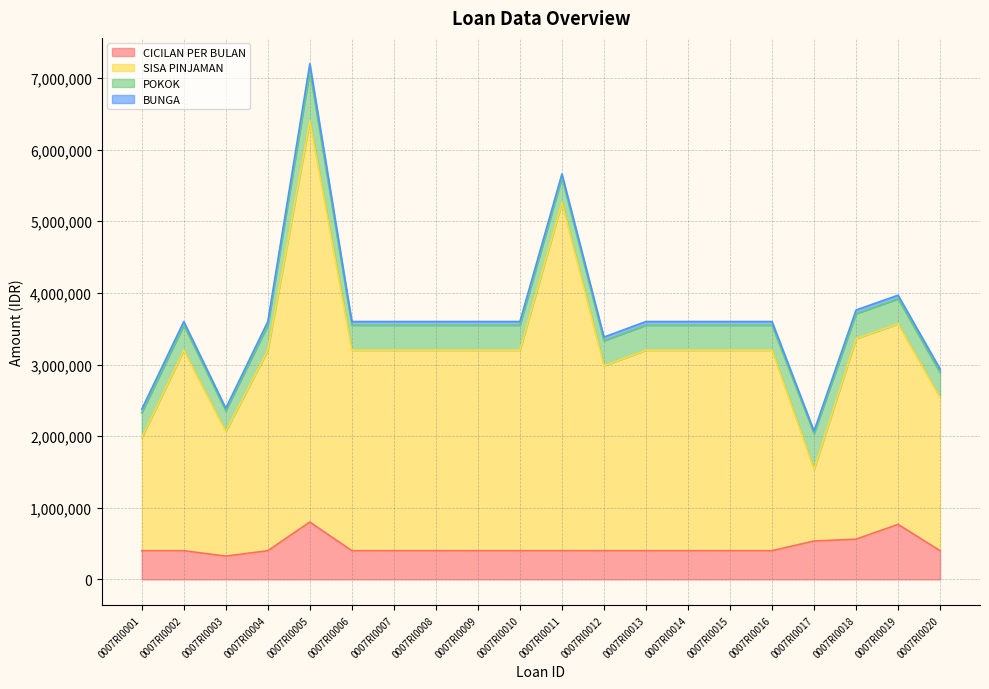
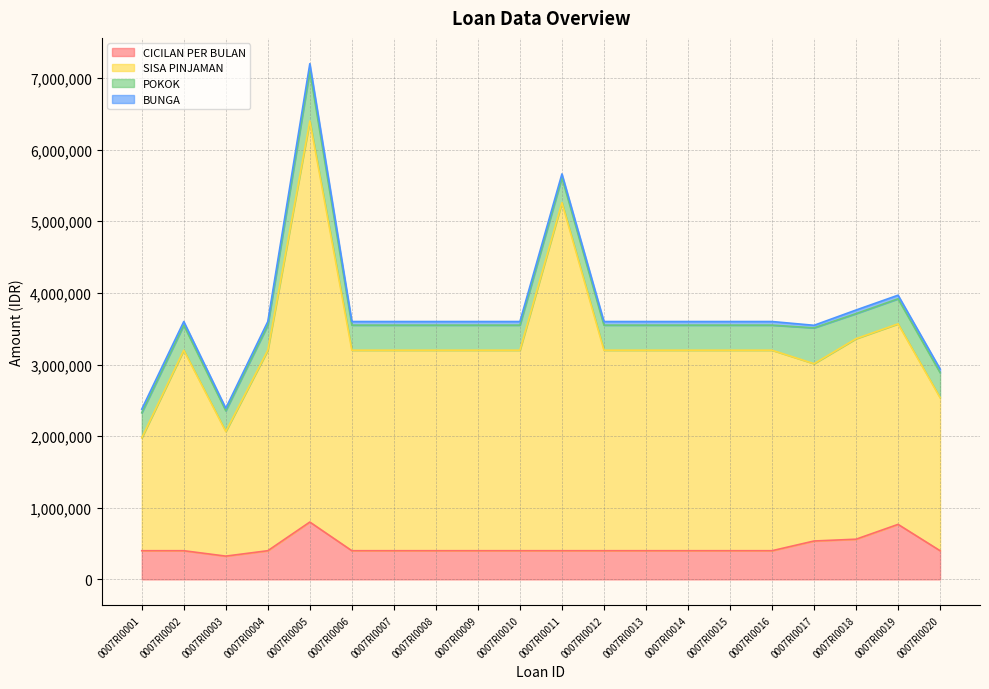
  {
    "CICILAN PER BULAN": {
      "0007RI0001": "400,000",
      "0007RI0002": "400,000",
      "0007RI0003": "300,000",
      "0007RI0004": "400,000",
      "0007RI0005": "800,000",
      "0007RI0006": "400,000",
      "0007RI0007": "400,000",
      "0007RI0008": "400,000",
      "0007RI0009": "400,000",
      "0007RI0010": "400,000",
      "0007RI0011": "400,000",
      "0007RI0012": "400,000",
      "0007RI0013": "400,000",
      "0007RI0014": "400,000",
      "0007RI0015": "400,000",
      "0007RI0016": "400,000",
      "0007RI0017": "500,000",
      "0007RI0018": "600,000",
      "0007RI0019": "800,000",
      "0007RI0020": "400,000"
    },
    "SISA PINJAMAN": {
      "0007RI0001": "1,600,000",
      "0007RI0002": "2,800,000",
      "0007RI0003": "1,700,000",
      "0007RI0004": "2,800,000",
      "0007RI0005": "5,600,000",
      "0007RI0006": "2,800,000",
      "0007RI0007": "2,800,000",
      "0007RI0008": "2,800,000",
      "0007RI0009": "2,800,000",
      "0007RI0010": "2,800,000",
      "0007RI0011": "4,900,000",
-     "0007RI0012": "2,600,000",
+     "0007RI0012": "2,800,000",
      "0007RI0013": "2,800,000",
      "0007RI0014": "2,800,000",
      "0007RI0015": "2,800,000",
      "0007RI0016": "2,800,000",
-     "0007RI0017": "1,000,000",
+     "0007RI0017": "2,500,000",
      "0007RI0018": "2,800,000",
      "0007RI0019": "2,800,000",
      "0007RI0020": "2,100,000"
    },
    "POKOK": {
      "0007RI0001": "300,000",
      "0007RI0002": "300,000",
      "0007RI0004": "300,000",
      "0007RI0005": "700,000",
      "0007RI0006": "300,000",
      "0007RI0007": "300,000",
      "0007RI0008": "300,000",
      "0007RI0009": "300,000",
      "0007RI0010": "300,000",
      "0007RI0011": "300,000",
      "0007RI0012": "300,000",
      "0007RI0013": "300,000",
      "0007RI0014": "300,000",
      "0007RI0015": "300,000",
      "0007RI0016": "300,000",
      "0007RI0017": "500,000",
      "0007RI0018": "300,000",
      "0007RI0019": "300,000",
      "0007RI0020": "300,000"
    },
    "BUNGA": {
      "0007RI0001": "100,000",
      "0007RI0002": "100,000",
      "0007RI0004": "100,000",
      "0007RI0005": "100,000",
      "0007RI0006": "100,000",
      "0007RI0007": "100,000",
      "0007RI0008": "100,000",
      "0007RI0009": "100,000",
      "0007RI0010": "100,000",
      "0007RI0011": "100,000",
      "0007RI0012": "100,000",
      "0007RI0013": "100,000",
      "0007RI0014": "100,000",
      "0007RI0015": "100,000",
      "0007RI0016": "100,000",
      "0007RI0017": "0",
      "0007RI0018": "100,000",
      "0007RI0019": "100,000",
      "0007RI0020": "100,000"
    }
  }
